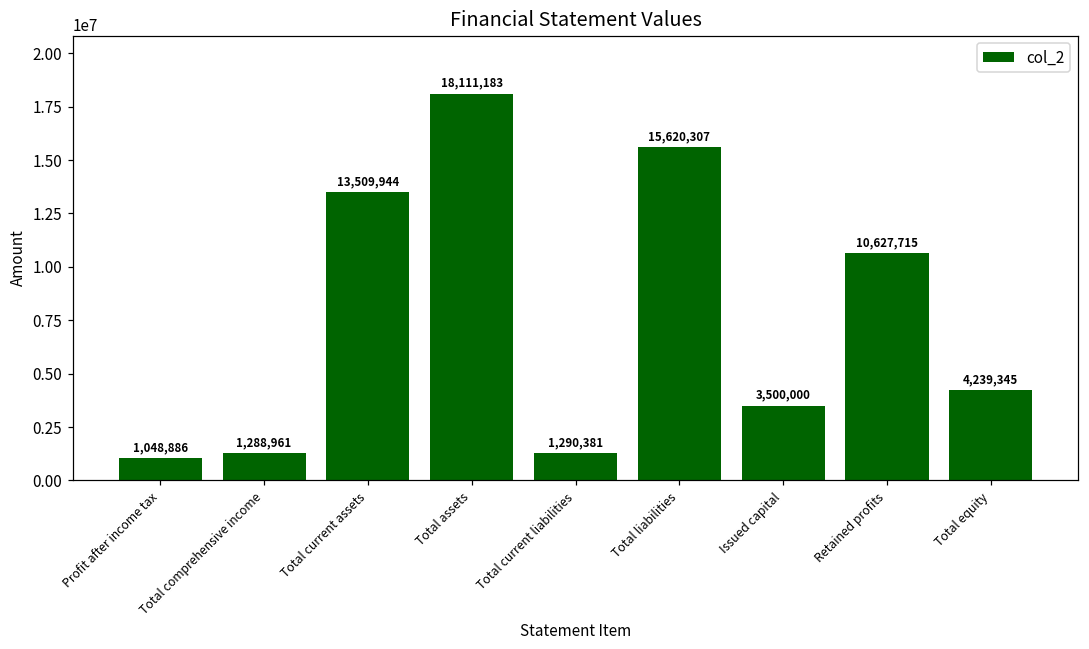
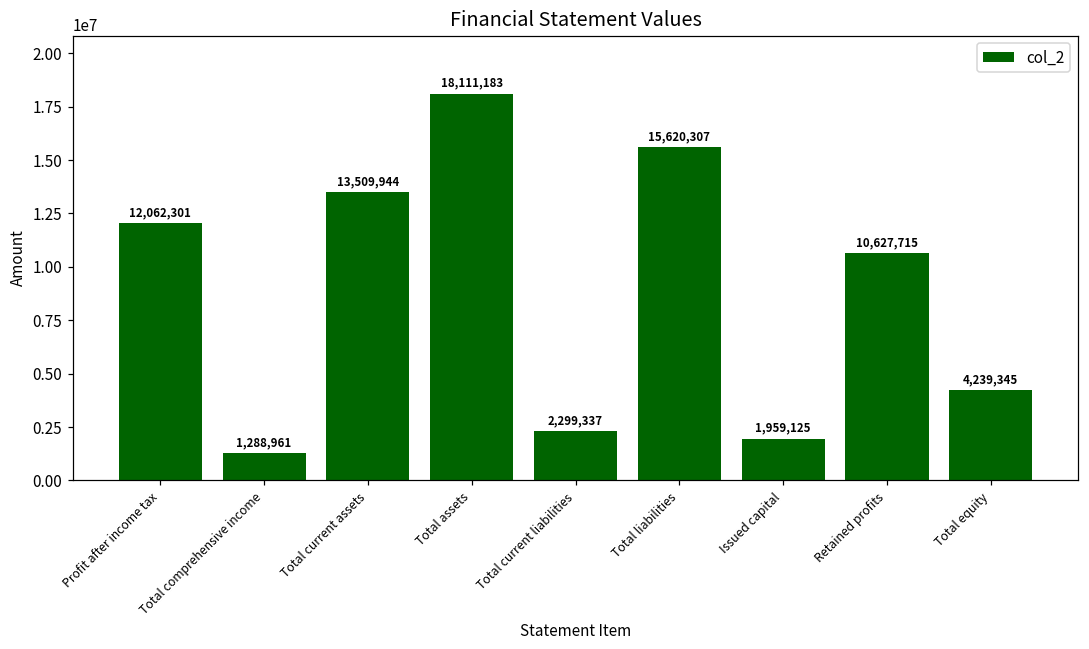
  {
-   "Profit after income tax": "1,048,886",
+   "Profit after income tax": "12,062,301",
    "Total comprehensive income": "1,288,961",
    "Total current assets": "13,509,944",
    "Total assets": "18,111,183",
-   "Total current liabilities": "1,290,381",
+   "Total current liabilities": "2,299,337",
    "Total liabilities": "15,620,307",
-   "Issued capital": "3,500,000",
+   "Issued capital": "1,959,125",
    "Retained profits": "10,627,715",
    "Total equity": "4,239,345"
  }
